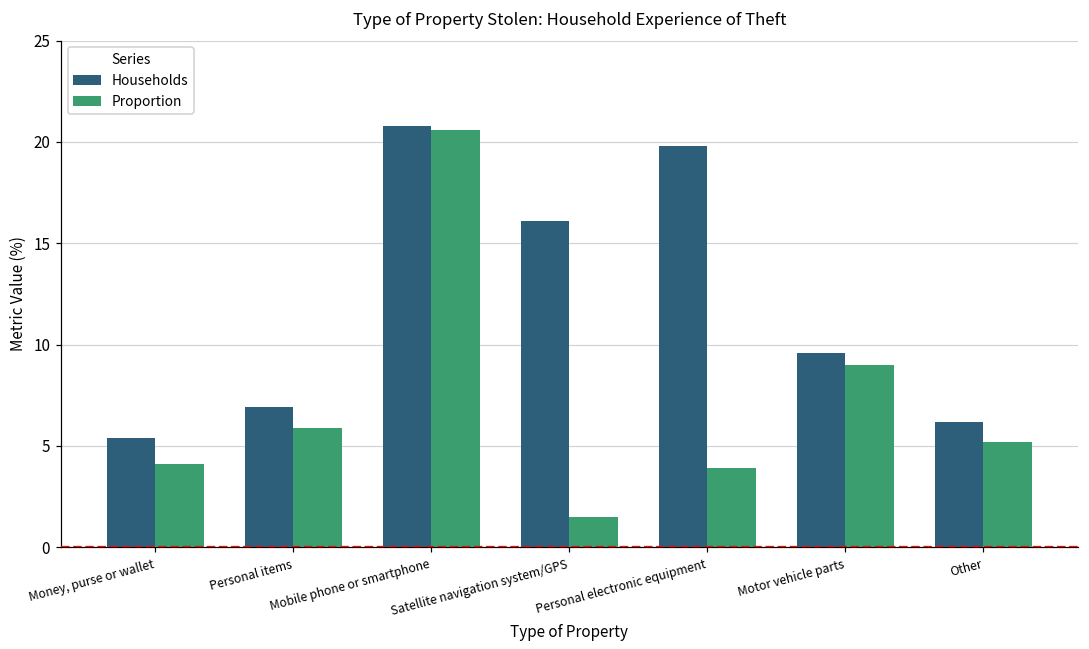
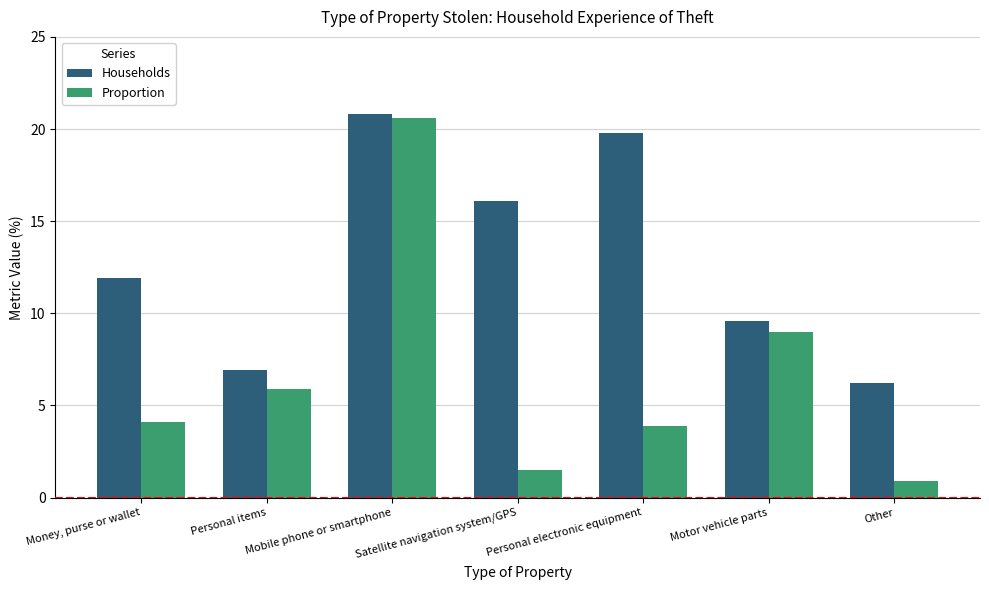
  {
    "Households": {
-     "Money, purse or wallet": 5.4,
+     "Money, purse or wallet": 11.9,
      "Personal items": 6.9,
      "Mobile phone or smartphone": 20.8,
      "Satellite navigation system/GPS": 16.1,
      "Personal electronic equipment": 19.8,
      "Motor vehicle parts": 9.6,
      "Other": 6.2
    },
    "Proportion": {
      "Money, purse or wallet": 4.1,
      "Personal items": 5.9,
      "Mobile phone or smartphone": 20.6,
      "Satellite navigation system/GPS": 1.5,
      "Personal electronic equipment": 3.9,
      "Motor vehicle parts": 9.0,
-     "Other": 5.2
+     "Other": 0.9
    }
  }
